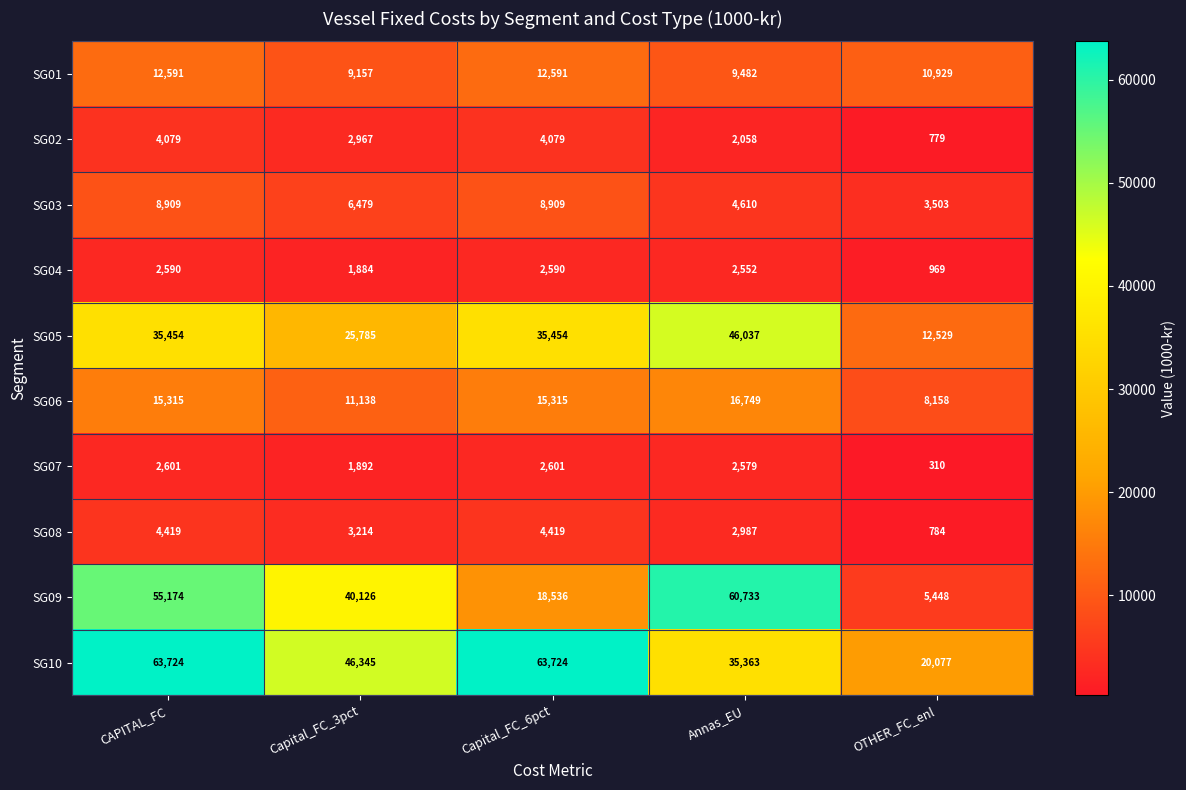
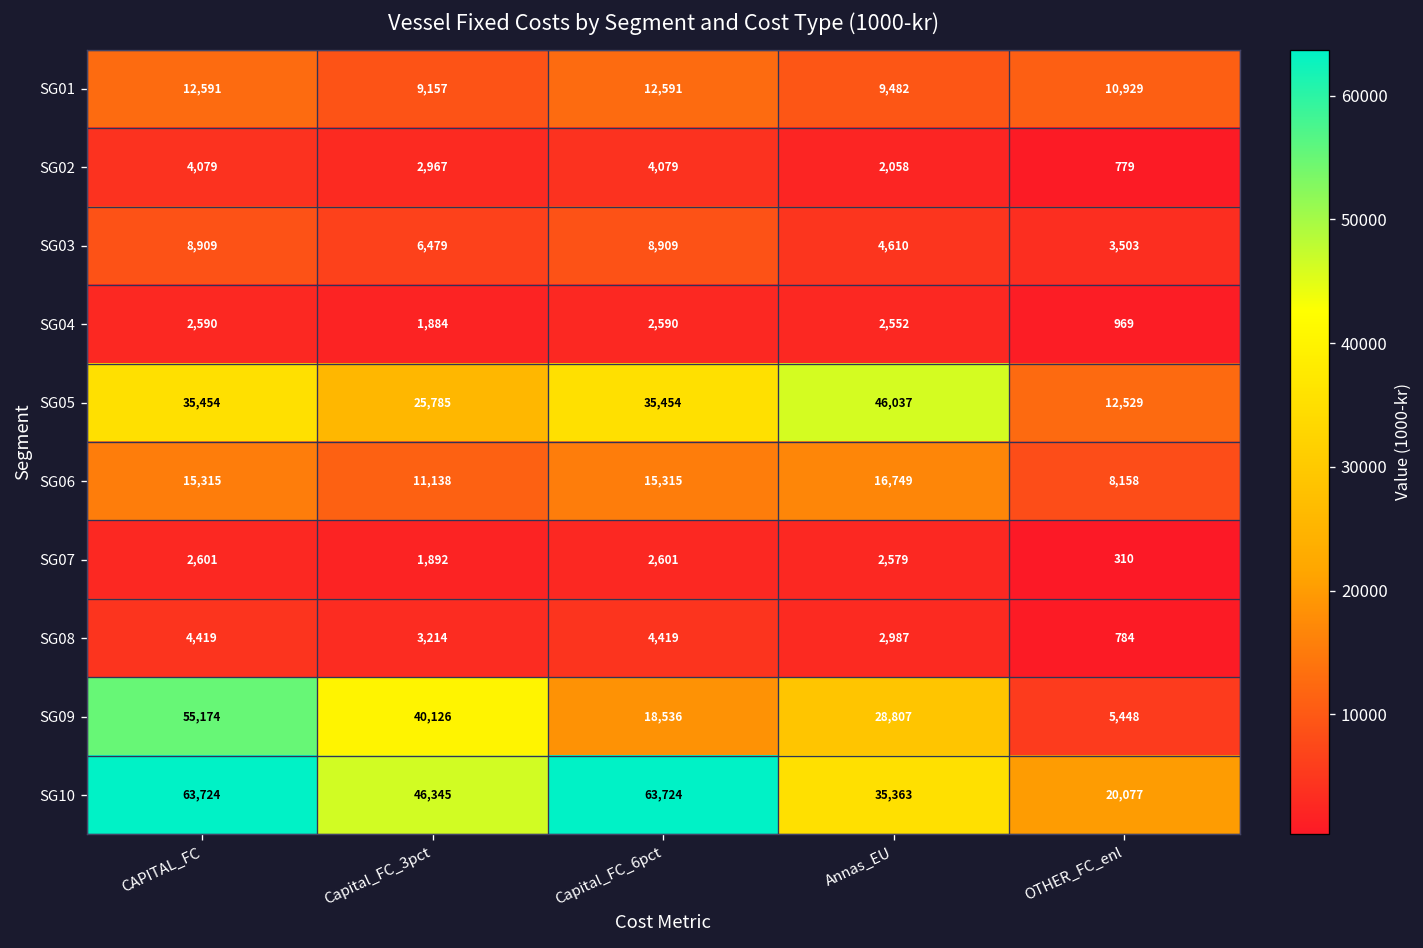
  {
    "SG01": {
      "CAPITAL_FC": "12,591",
      "Capital_FC_3pct": "9,157",
      "Capital_FC_6pct": "12,591",
      "Annas_EU": "9,482",
      "OTHER_FC_enl": "10,929"
    },
    "SG02": {
      "CAPITAL_FC": "4,079",
      "Capital_FC_3pct": "2,967",
      "Capital_FC_6pct": "4,079",
      "Annas_EU": "2,058",
      "OTHER_FC_enl": "779"
    },
    "SG03": {
      "CAPITAL_FC": "8,909",
      "Capital_FC_3pct": "6,479",
      "Capital_FC_6pct": "8,909",
      "Annas_EU": "4,610",
      "OTHER_FC_enl": "3,503"
    },
    "SG04": {
      "CAPITAL_FC": "2,590",
      "Capital_FC_3pct": "1,884",
      "Capital_FC_6pct": "2,590",
      "Annas_EU": "2,552",
      "OTHER_FC_enl": "969"
    },
    "SG05": {
      "CAPITAL_FC": "35,454",
      "Capital_FC_3pct": "25,785",
      "Capital_FC_6pct": "35,454",
      "Annas_EU": "46,037",
      "OTHER_FC_enl": "12,529"
    },
    "SG06": {
      "CAPITAL_FC": "15,315",
      "Capital_FC_3pct": "11,138",
      "Capital_FC_6pct": "15,315",
      "Annas_EU": "16,749",
      "OTHER_FC_enl": "8,158"
    },
    "SG07": {
      "CAPITAL_FC": "2,601",
      "Capital_FC_3pct": "1,892",
      "Capital_FC_6pct": "2,601",
      "Annas_EU": "2,579",
      "OTHER_FC_enl": "310"
    },
    "SG08": {
      "CAPITAL_FC": "4,419",
      "Capital_FC_3pct": "3,214",
      "Capital_FC_6pct": "4,419",
      "Annas_EU": "2,987",
      "OTHER_FC_enl": "784"
    },
    "SG09": {
      "CAPITAL_FC": "55,174",
      "Capital_FC_3pct": "40,126",
      "Capital_FC_6pct": "18,536",
-     "Annas_EU": "60,733",
+     "Annas_EU": "28,807",
      "OTHER_FC_enl": "5,448"
    },
    "SG10": {
      "CAPITAL_FC": "63,724",
      "Capital_FC_3pct": "46,345",
      "Capital_FC_6pct": "63,724",
      "Annas_EU": "35,363",
      "OTHER_FC_enl": "20,077"
    }
  }
